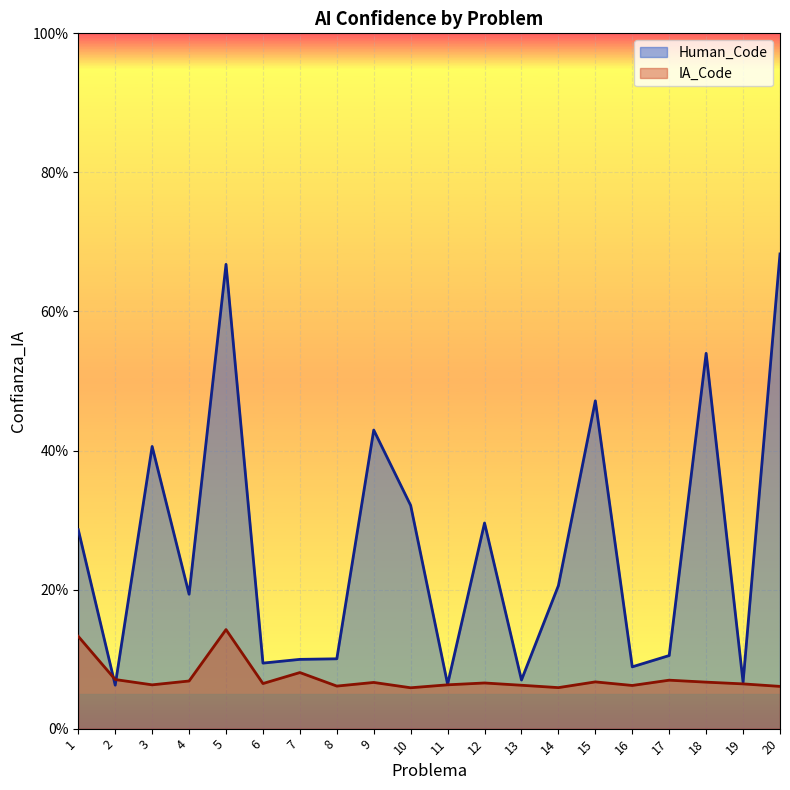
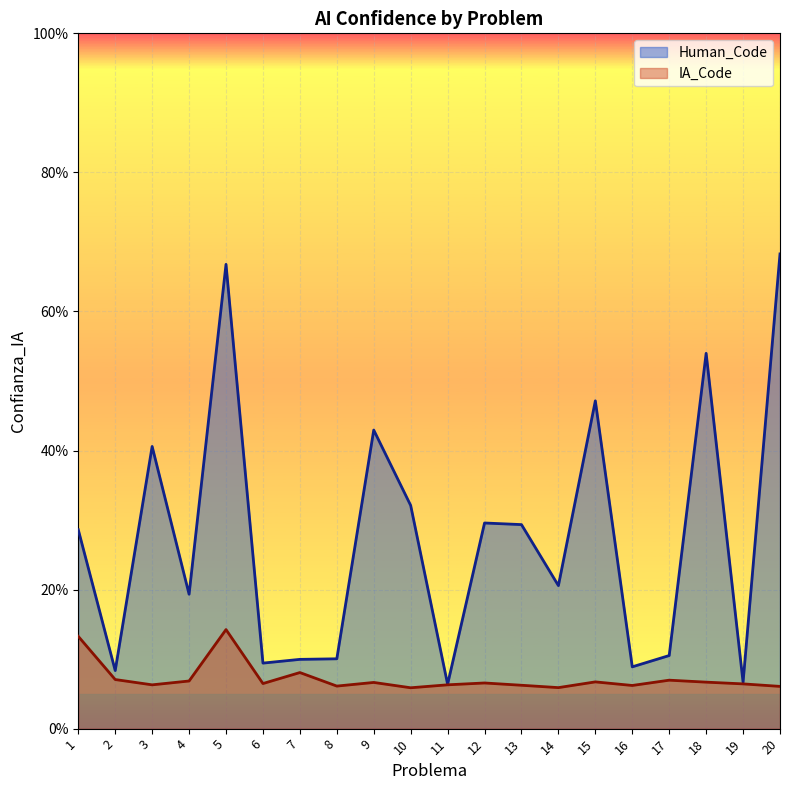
  {
    "Human_Code": {
      "1": "29%",
-     "2": "6%",
+     "2": "8%",
      "3": "41%",
      "4": "19%",
      "5": "67%",
      "6": "9%",
      "7": "10%",
      "8": "10%",
      "9": "43%",
      "10": "32%",
      "12": "30%",
-     "13": "7%",
+     "13": "29%",
      "14": "21%",
      "15": "47%",
      "16": "9%",
      "17": "11%",
      "18": "54%",
      "20": "68%"
    },
    "IA_Code": {
      "1": "13%",
      "2": "7%",
      "3": "6%",
      "4": "7%",
      "5": "14%",
      "6": "6%",
      "7": "8%",
      "8": "6%",
      "9": "7%",
      "10": "6%",
      "12": "7%",
      "13": "6%",
      "14": "6%",
      "15": "7%",
      "16": "6%",
      "17": "7%",
      "18": "7%",
      "20": "6%"
    }
  }
